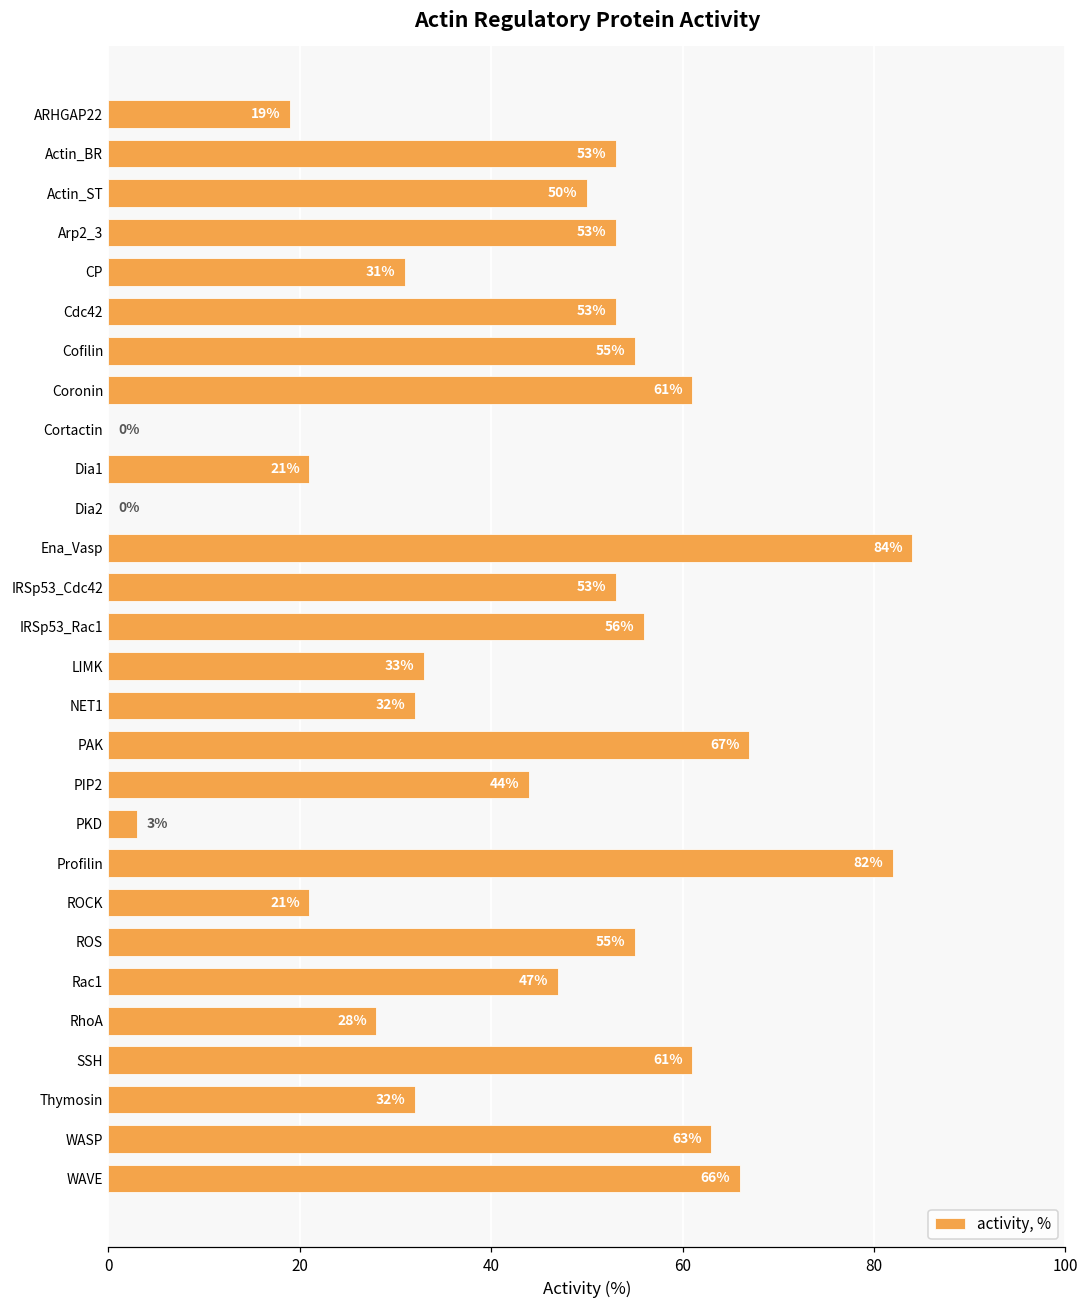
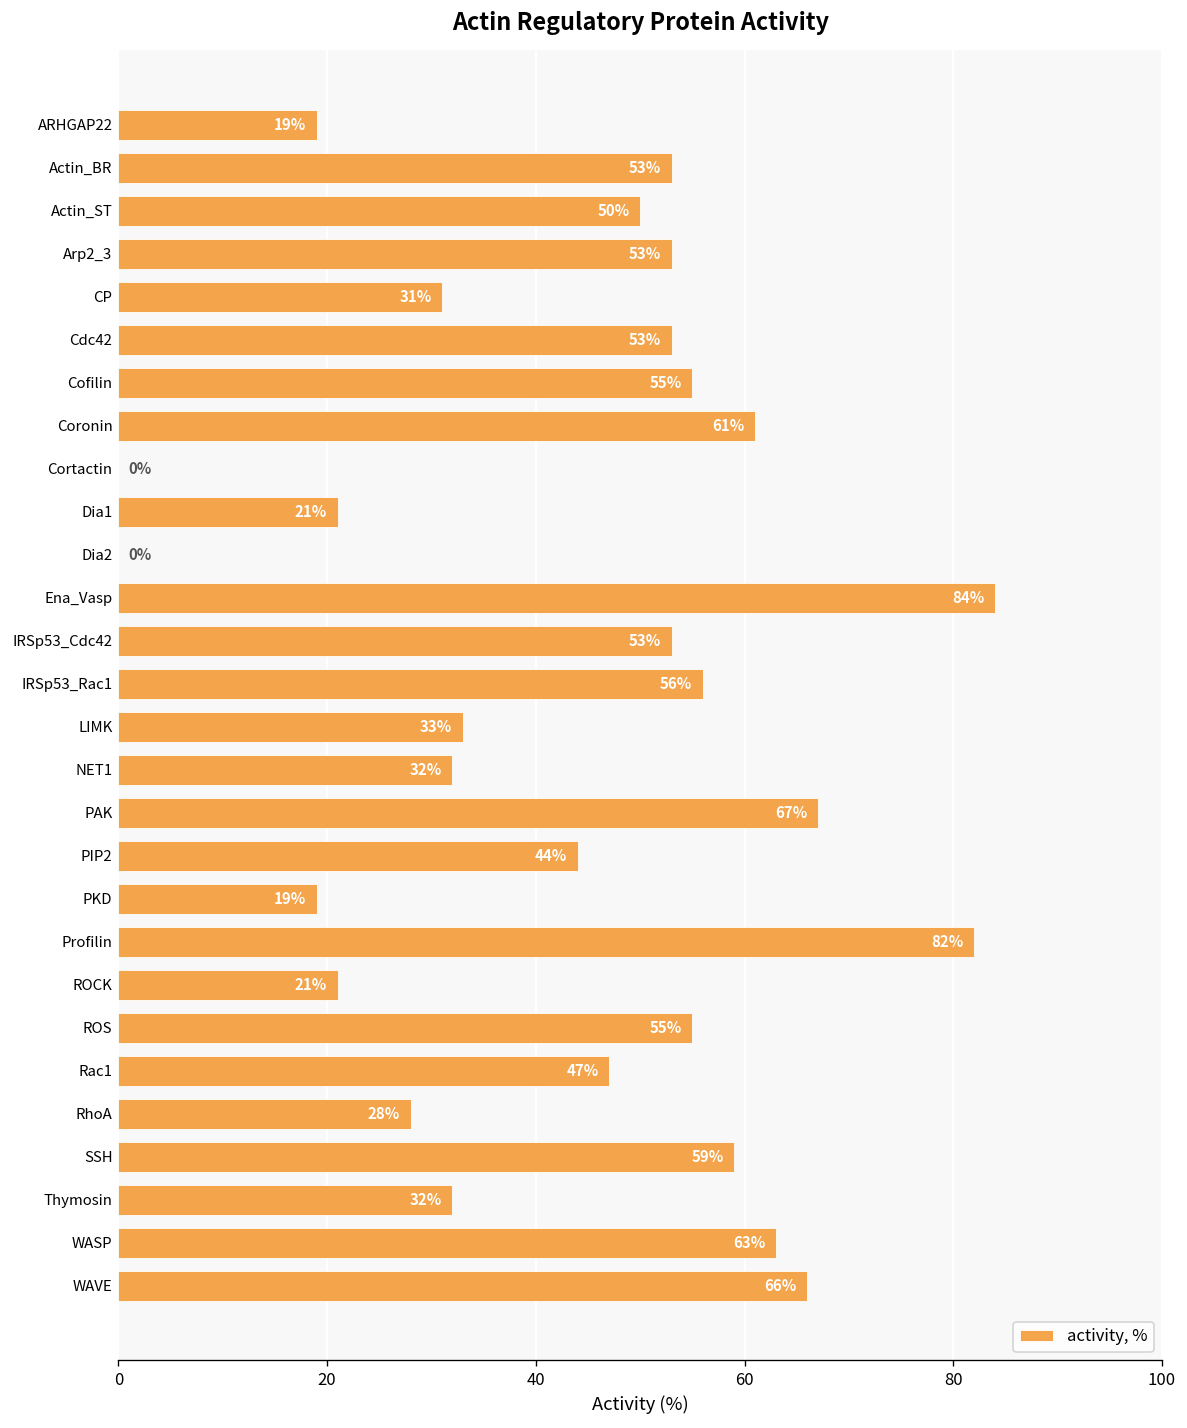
  {
    "ARHGAP22": "19%",
    "Actin_BR": "53%",
    "Actin_ST": "50%",
    "Arp2_3": "53%",
    "CP": "31%",
    "Cdc42": "53%",
    "Cofilin": "55%",
    "Coronin": "61%",
    "Cortactin": "0%",
    "Dia1": "21%",
    "Dia2": "0%",
    "Ena_Vasp": "84%",
    "IRSp53_Cdc42": "53%",
    "IRSp53_Rac1": "56%",
    "LIMK": "33%",
    "NET1": "32%",
    "PAK": "67%",
    "PIP2": "44%",
-   "PKD": "3%",
+   "PKD": "19%",
    "Profilin": "82%",
    "ROCK": "21%",
    "ROS": "55%",
    "Rac1": "47%",
    "RhoA": "28%",
-   "SSH": "61%",
+   "SSH": "59%",
    "Thymosin": "32%",
    "WASP": "63%",
    "WAVE": "66%"
  }
